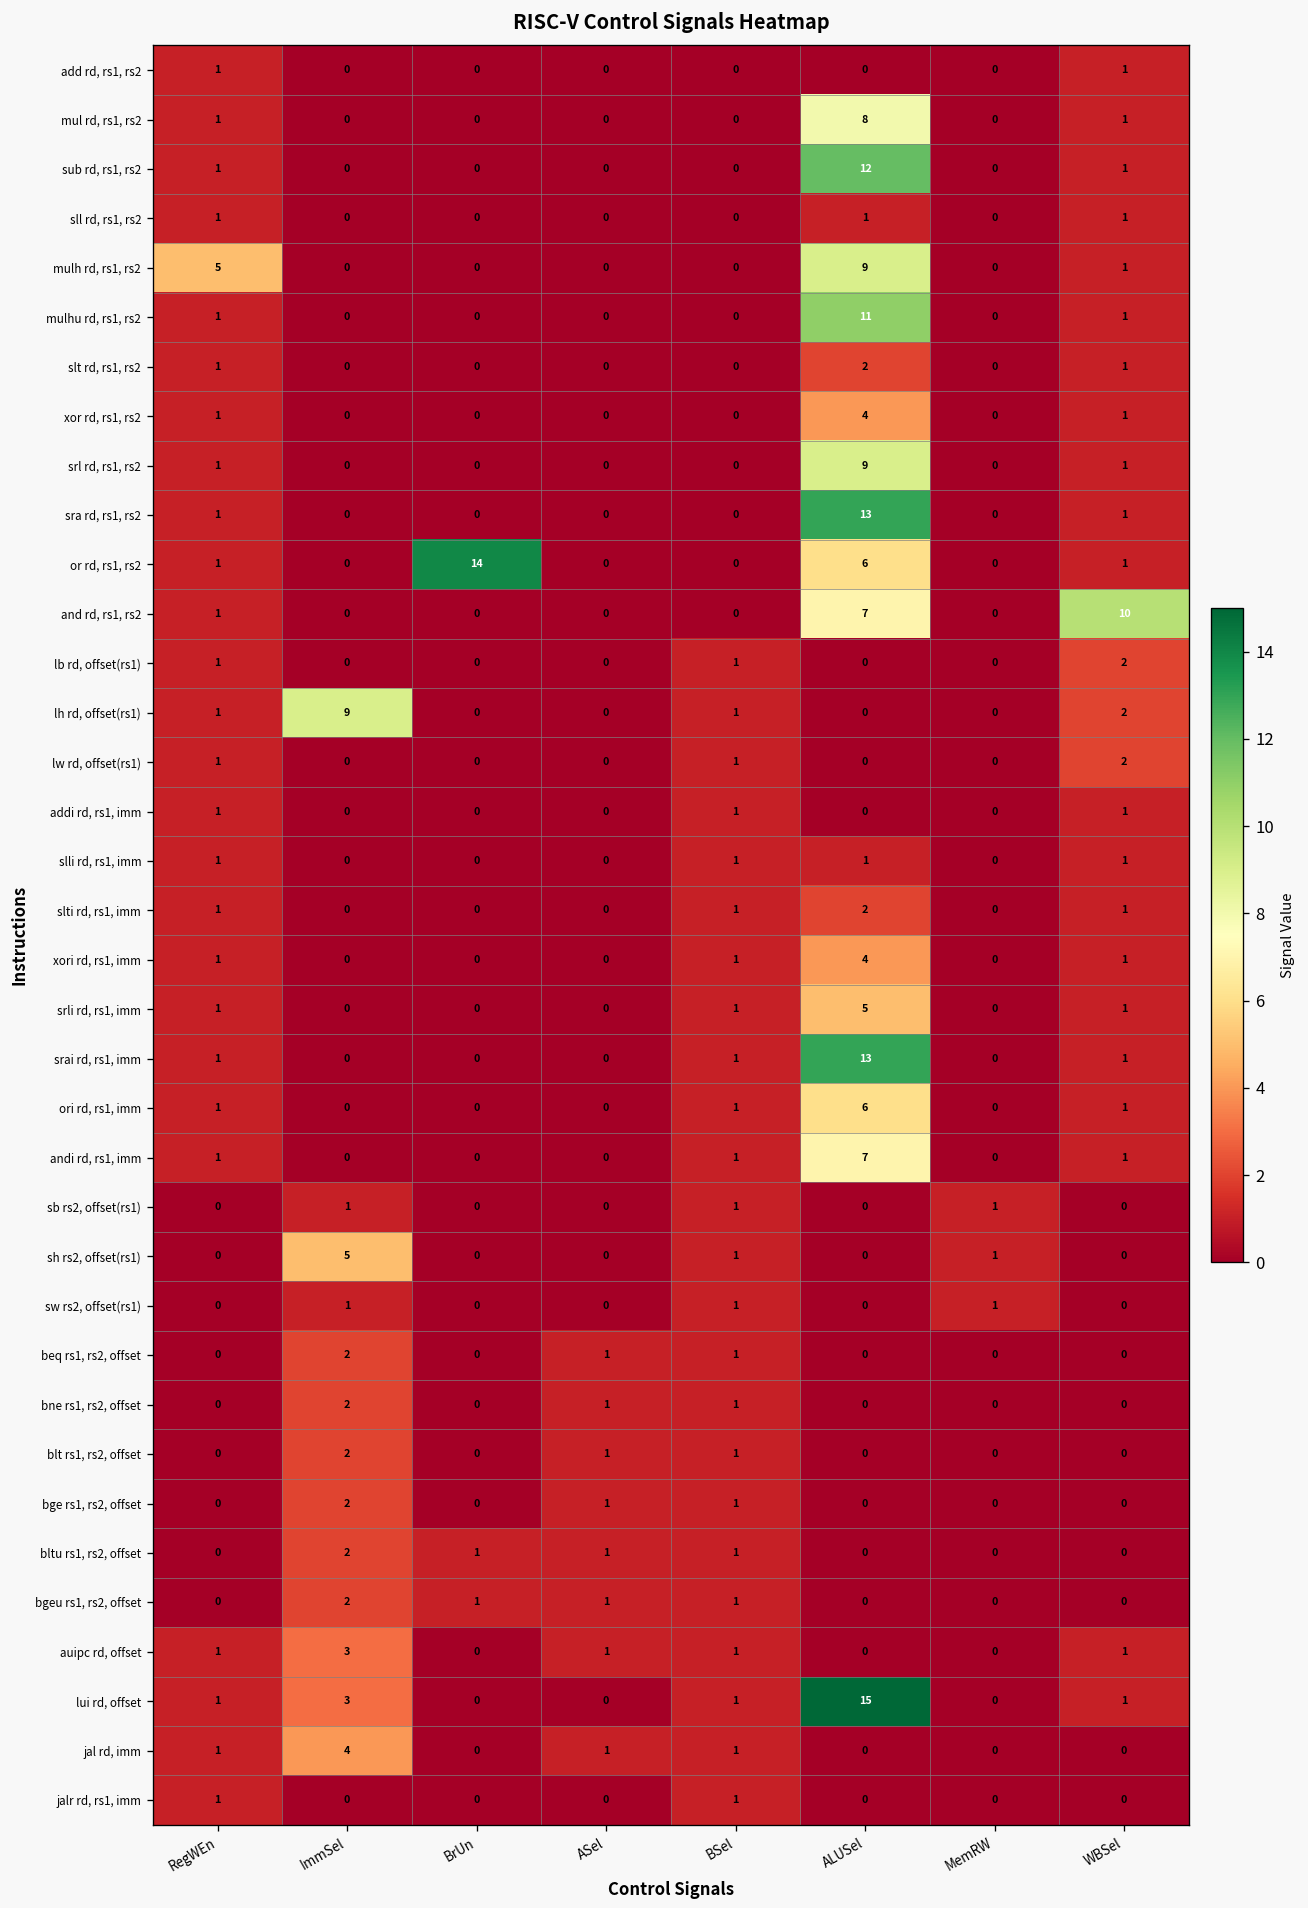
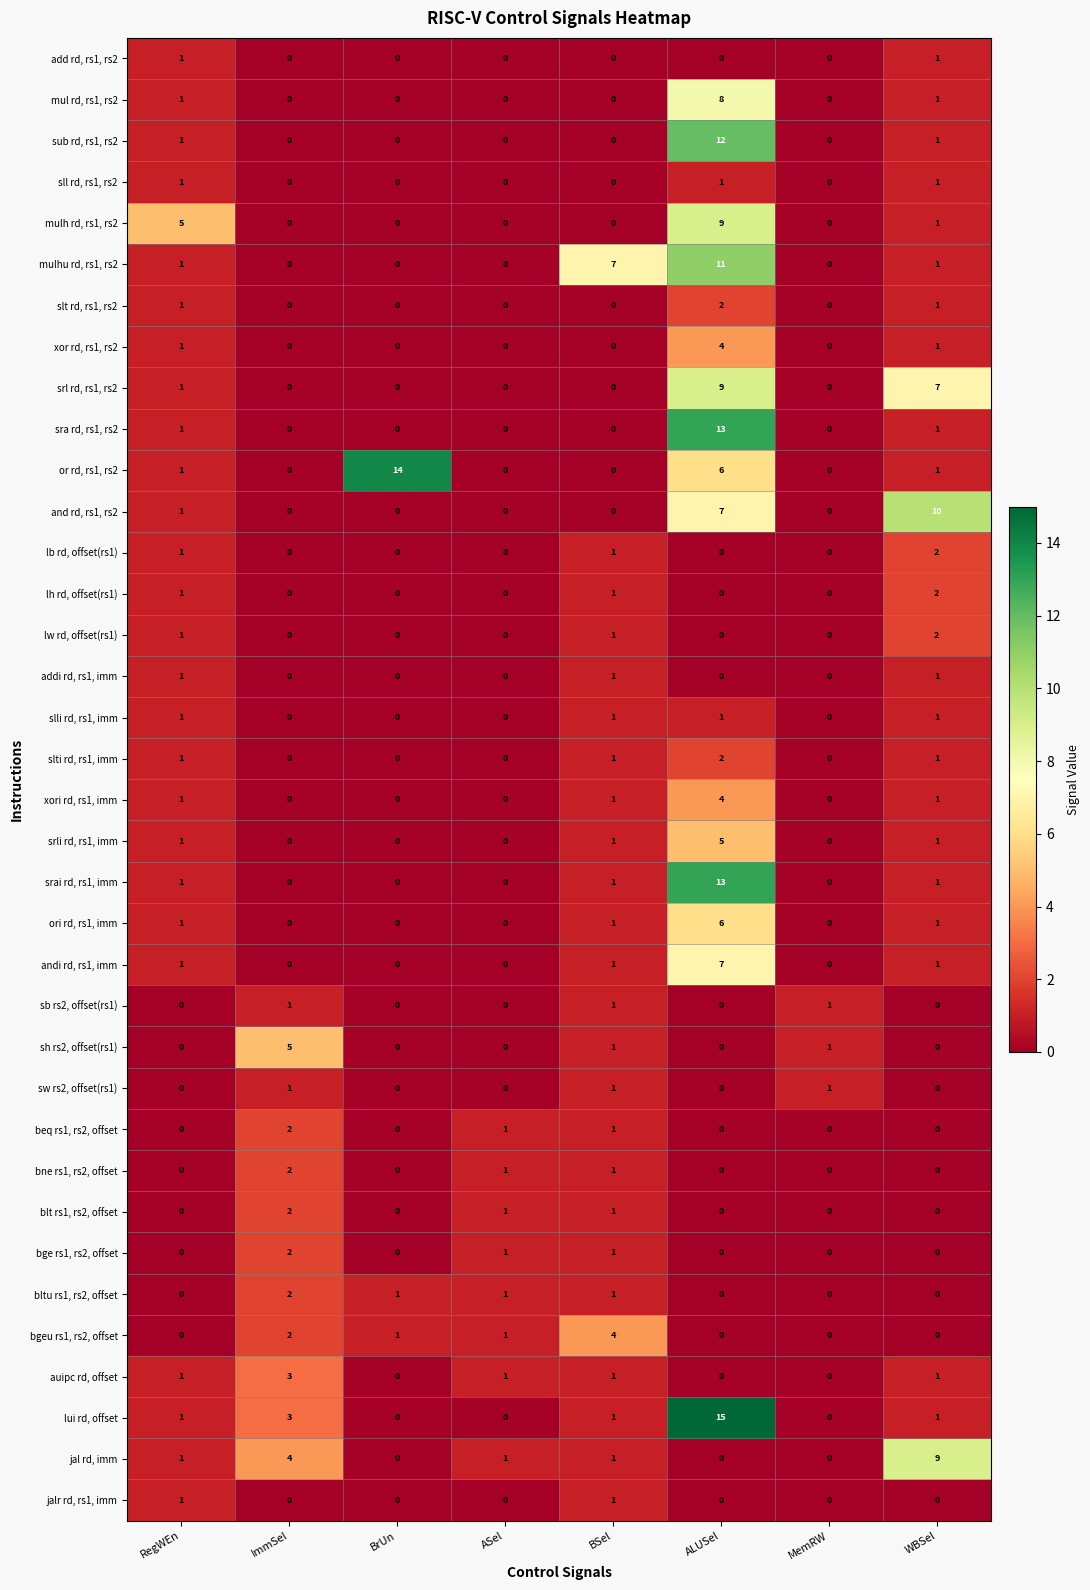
  {
    "mulhu rd, rs1, rs2": {
      "RegWEn": 1,
      "ImmSel": 0,
      "BrUn": 0,
      "ASel": 0,
-     "BSel": 0,
+     "BSel": 7,
      "ALUSel": 11,
      "MemRW": 0,
      "WBSel": 1
    },
    "srl rd, rs1, rs2": {
      "RegWEn": 1,
      "ImmSel": 0,
      "BrUn": 0,
      "ASel": 0,
      "BSel": 0,
      "ALUSel": 9,
      "MemRW": 0,
-     "WBSel": 1
+     "WBSel": 7
    },
    "lh rd, offset(rs1)": {
      "RegWEn": 1,
-     "ImmSel": 9,
+     "ImmSel": 0,
      "BrUn": 0,
      "ASel": 0,
      "BSel": 1,
      "ALUSel": 0,
      "MemRW": 0,
      "WBSel": 2
    },
    "bgeu rs1, rs2, offset": {
      "RegWEn": 0,
      "ImmSel": 2,
      "BrUn": 1,
      "ASel": 1,
-     "BSel": 1,
+     "BSel": 4,
      "ALUSel": 0,
      "MemRW": 0,
      "WBSel": 0
    },
    "jal rd, imm": {
      "RegWEn": 1,
      "ImmSel": 4,
      "BrUn": 0,
      "ASel": 1,
      "BSel": 1,
      "ALUSel": 0,
      "MemRW": 0,
-     "WBSel": 0
+     "WBSel": 9
    }
  }
